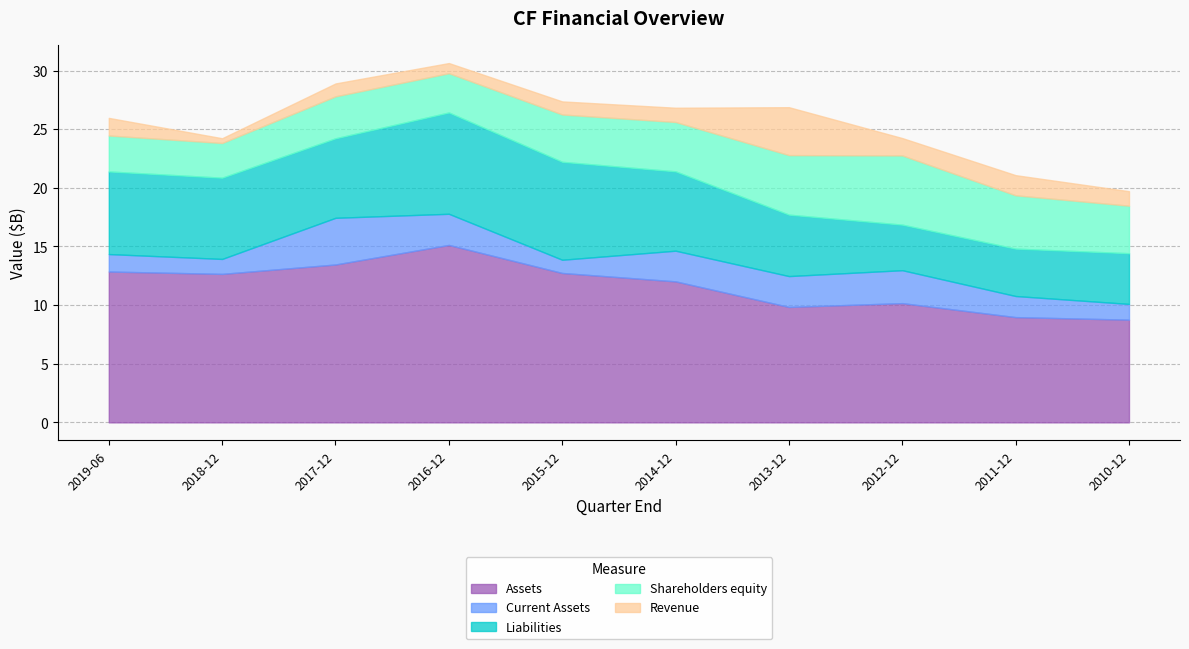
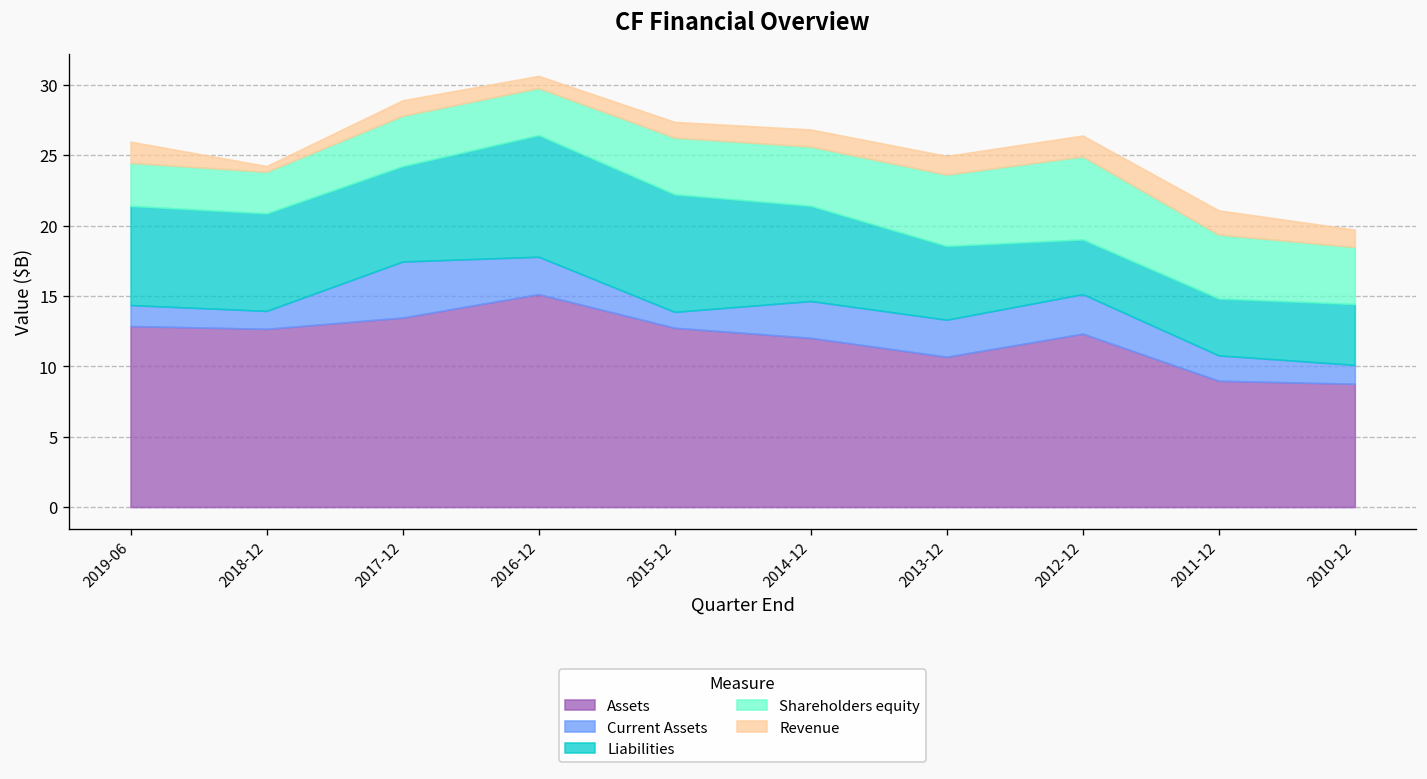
  {
    "Assets": {
      "2019-06": 12.9,
      "2018-12": 12.7,
      "2017-12": 13.5,
      "2016-12": 15.1,
      "2015-12": 12.7,
      "2014-12": 12.0,
-     "2013-12": 9.8,
-     "2012-12": 10.2,
+     "2013-12": 10.7,
+     "2012-12": 12.3,
      "2011-12": 9.0,
      "2010-12": 8.8
    },
    "Current Assets": {
      "2019-06": 1.5,
      "2018-12": 1.3,
      "2017-12": 4.0,
      "2016-12": 2.7,
      "2015-12": 1.1,
      "2014-12": 2.6,
      "2013-12": 2.6,
      "2012-12": 2.8,
      "2011-12": 1.8,
      "2010-12": 1.3
    },
    "Liabilities": {
      "2019-06": 7.0,
      "2018-12": 6.9,
      "2017-12": 6.8,
      "2016-12": 8.6,
      "2015-12": 8.4,
      "2014-12": 6.8,
      "2013-12": 5.2,
      "2012-12": 3.9,
      "2011-12": 4.0,
      "2010-12": 4.3
    },
    "Shareholders equity": {
      "2019-06": 3.1,
      "2018-12": 3.0,
      "2017-12": 3.6,
      "2016-12": 3.3,
      "2015-12": 4.0,
      "2014-12": 4.2,
      "2013-12": 5.1,
      "2012-12": 5.9,
      "2011-12": 4.5,
      "2010-12": 4.1
    },
    "Revenue": {
      "2019-06": 1.5,
      "2018-12": 0.4,
      "2017-12": 1.1,
      "2016-12": 0.9,
      "2015-12": 1.1,
      "2014-12": 1.2,
-     "2013-12": 4.1,
+     "2013-12": 1.3,
      "2012-12": 1.5,
      "2011-12": 1.7,
      "2010-12": 1.2
    }
  }
